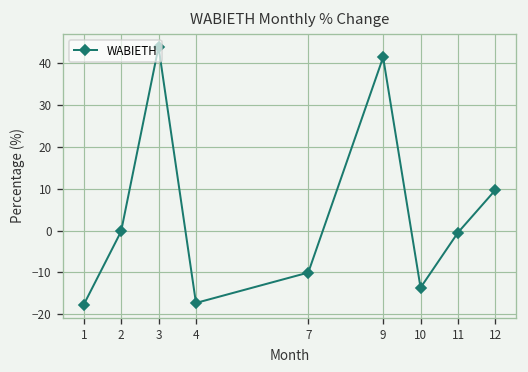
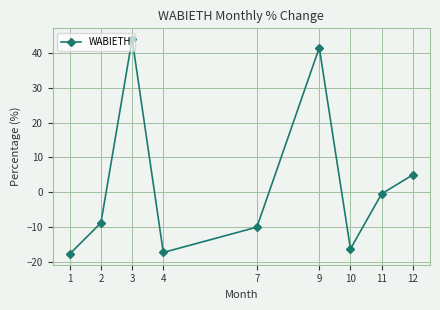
  {
    "1": -18,
-   "2": 0,
+   "2": -9,
    "4": -17,
    "7": -10,
    "9": 41,
-   "10": -14,
+   "10": -16,
    "11": 0,
-   "12": 10
+   "12": 5
  }
